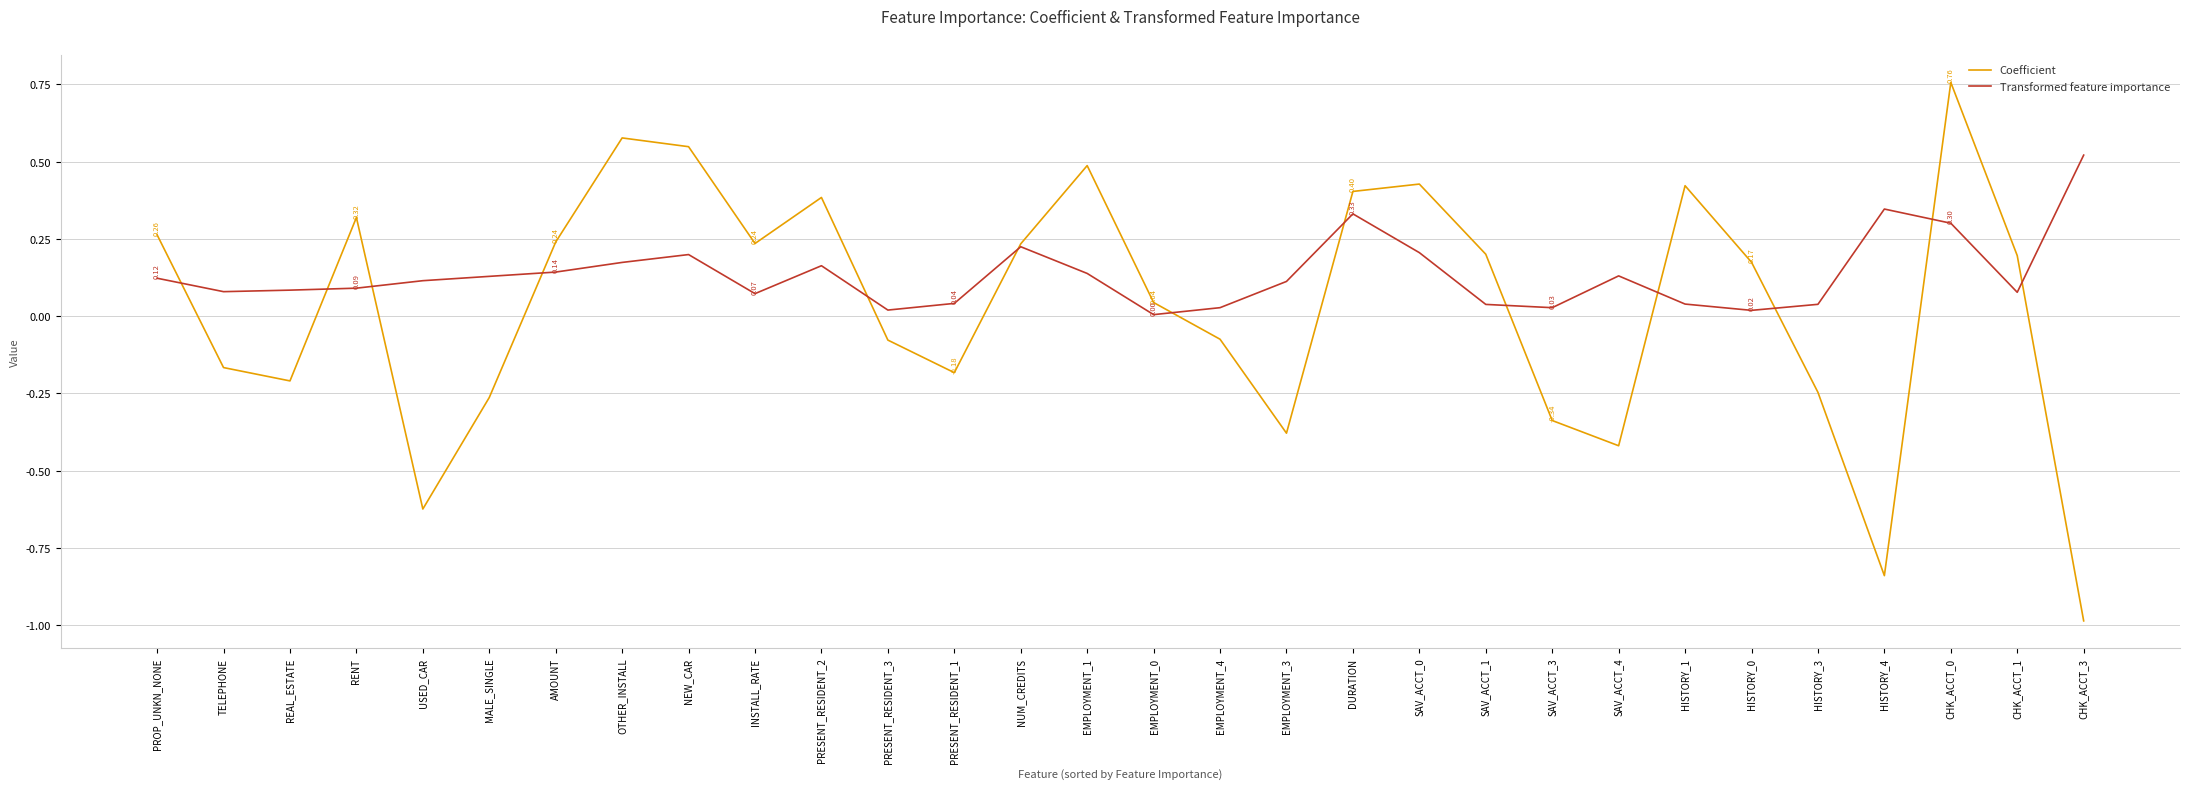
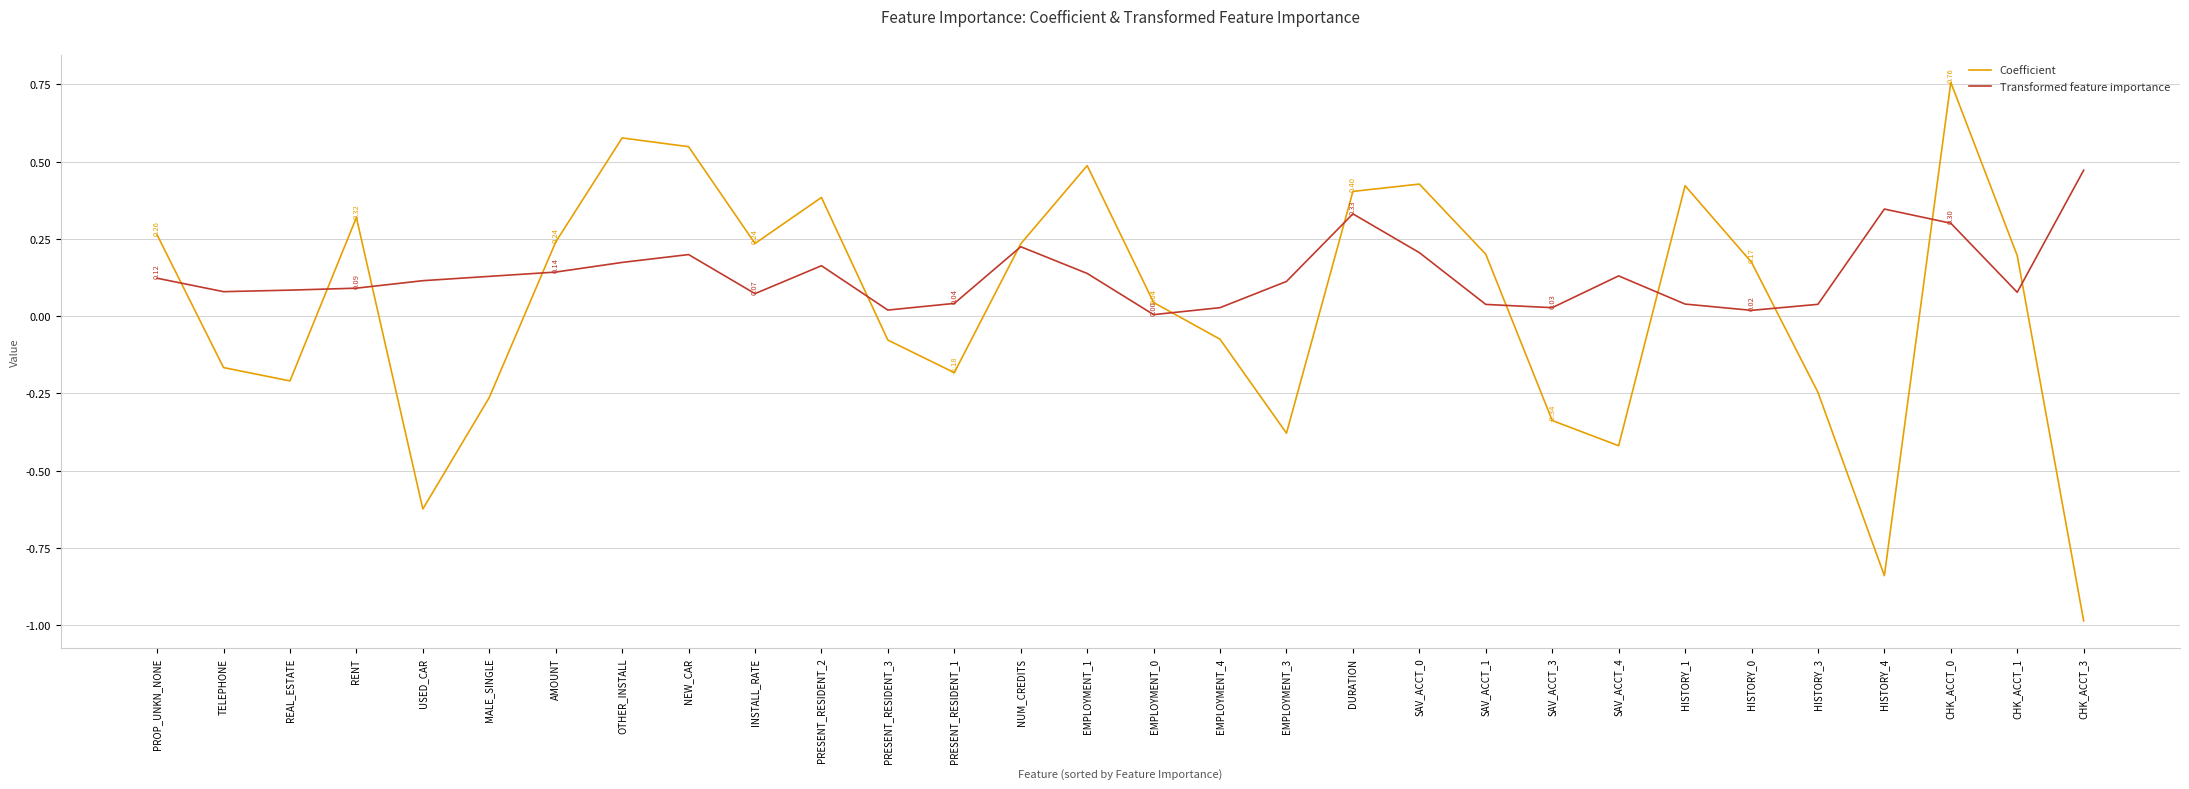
  {
    "Coefficient": {
      "PROP_UNKN_NONE": 0.26,
      "RENT": 0.32,
      "AMOUNT": 0.24,
      "INSTALL_RATE": 0.24,
      "PRESENT_RESIDENT_1": -0.18,
      "DURATION": 0.40,
      "SAV_ACCT_3": -0.34,
      "HISTORY_0": 0.17,
      "CHK_ACCT_0": 0.76
    },
    "Transformed feature importance": {
      "TELEPHONE": 0.08,
      "REAL_ESTATE": 0.08,
      "USED_CAR": 0.11,
      "MALE_SINGLE": 0.13,
      "OTHER_INSTALL": 0.17,
      "NEW_CAR": 0.20,
      "PRESENT_RESIDENT_2": 0.16,
      "PRESENT_RESIDENT_3": 0.02,
      "NUM_CREDITS": 0.22,
      "EMPLOYMENT_1": 0.14,
      "EMPLOYMENT_4": 0.03,
      "EMPLOYMENT_3": 0.11,
      "SAV_ACCT_0": 0.21,
      "SAV_ACCT_1": 0.04,
      "SAV_ACCT_4": 0.13,
      "HISTORY_1": 0.04,
      "HISTORY_3": 0.04,
      "HISTORY_4": 0.35,
      "CHK_ACCT_1": 0.08,
-     "CHK_ACCT_3": 0.52
+     "CHK_ACCT_3": 0.47
    }
  }
